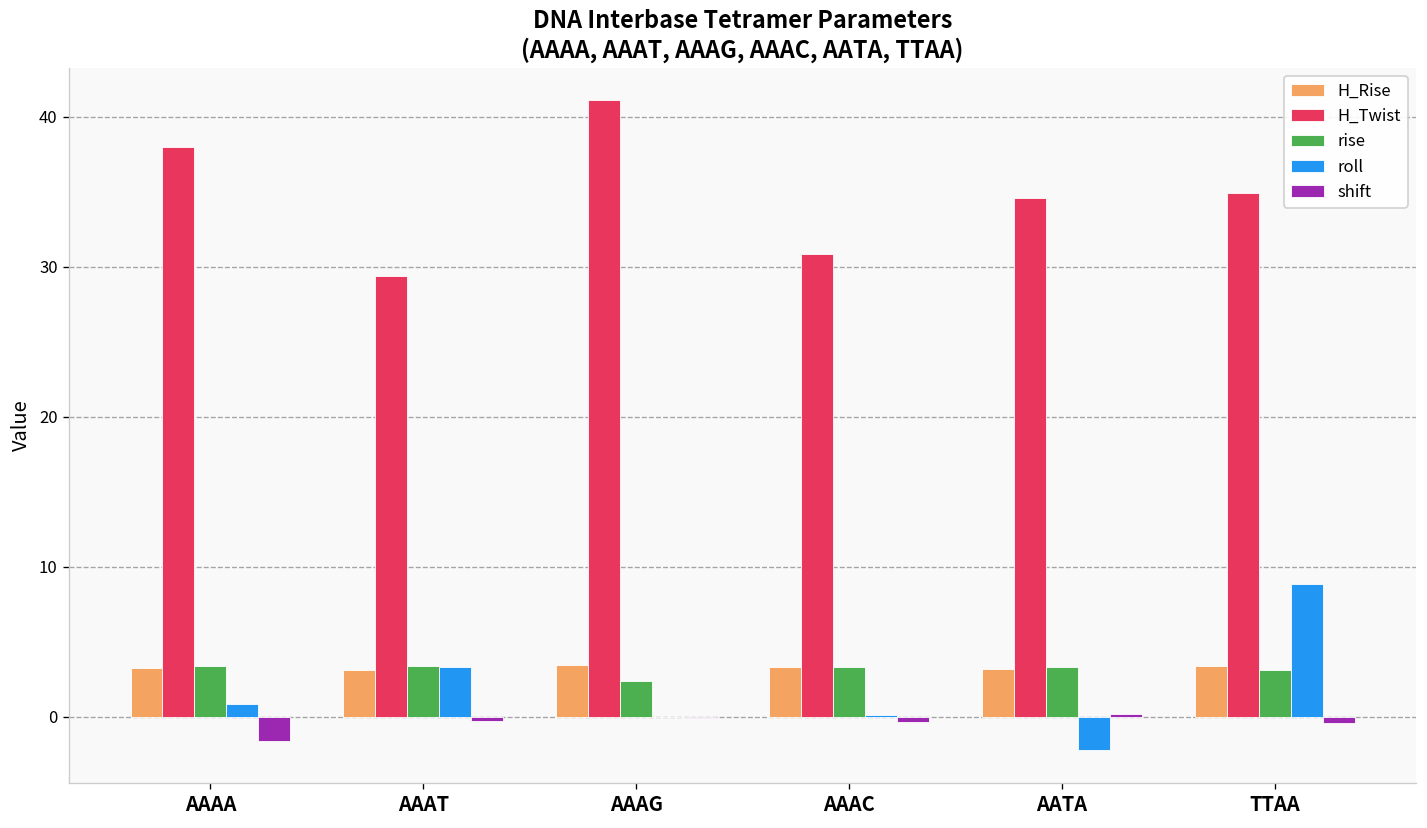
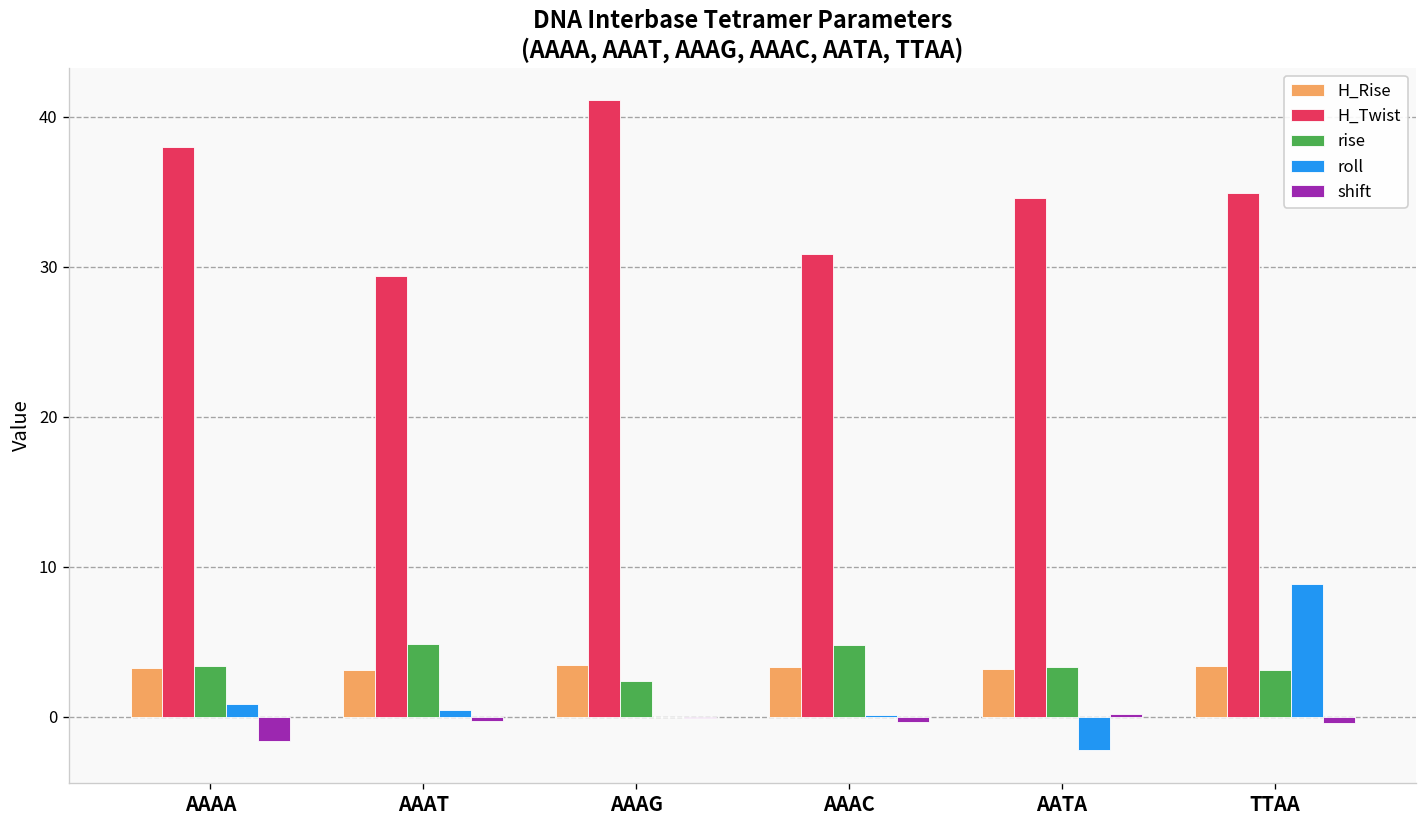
  {
    "H_Rise": {
      "AAAA": 3.3,
      "AAAT": 3.1,
      "AAAG": 3.5,
      "AAAC": 3.3,
      "AATA": 3.2,
      "TTAA": 3.4
    },
    "H_Twist": {
      "AAAA": 38.0,
      "AAAT": 29.4,
      "AAAG": 41.1,
      "AAAC": 30.9,
      "AATA": 34.6,
      "TTAA": 34.9
    },
    "rise": {
      "AAAA": 3.4,
-     "AAAT": 3.4,
+     "AAAT": 4.8,
      "AAAG": 2.4,
-     "AAAC": 3.3,
+     "AAAC": 4.8,
      "AATA": 3.3,
      "TTAA": 3.1
    },
    "roll": {
      "AAAA": 0.8,
-     "AAAT": 3.3,
+     "AAAT": 0.4,
      "AATA": -2.2,
      "TTAA": 8.8
    },
    "shift": {
      "AAAA": -1.6,
      "AAAT": -0.3,
      "AAAC": -0.4,
      "TTAA": -0.4
    }
  }
